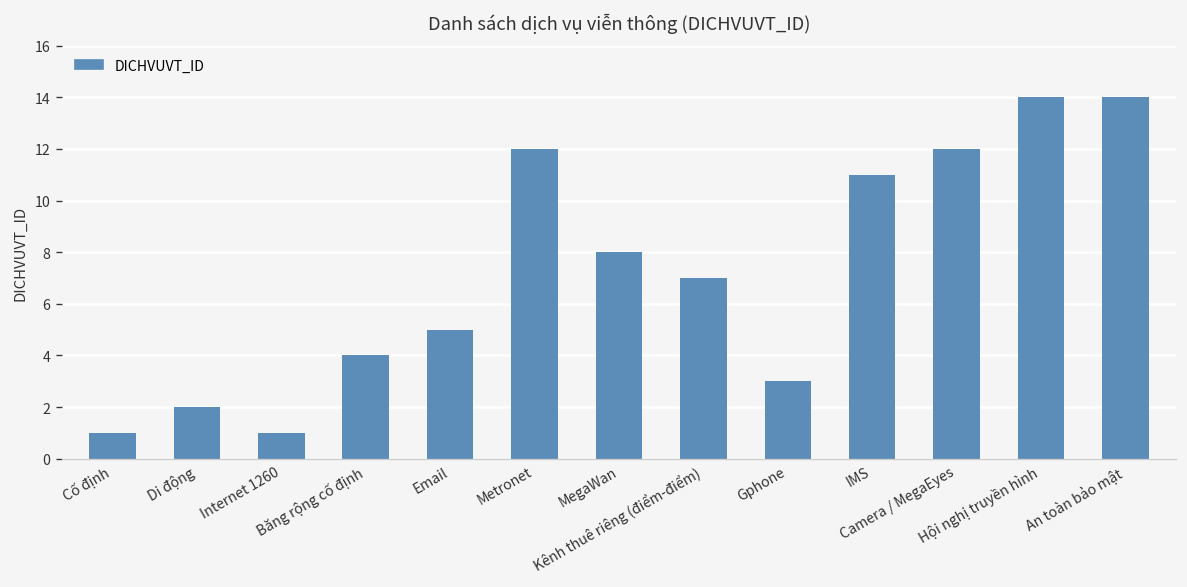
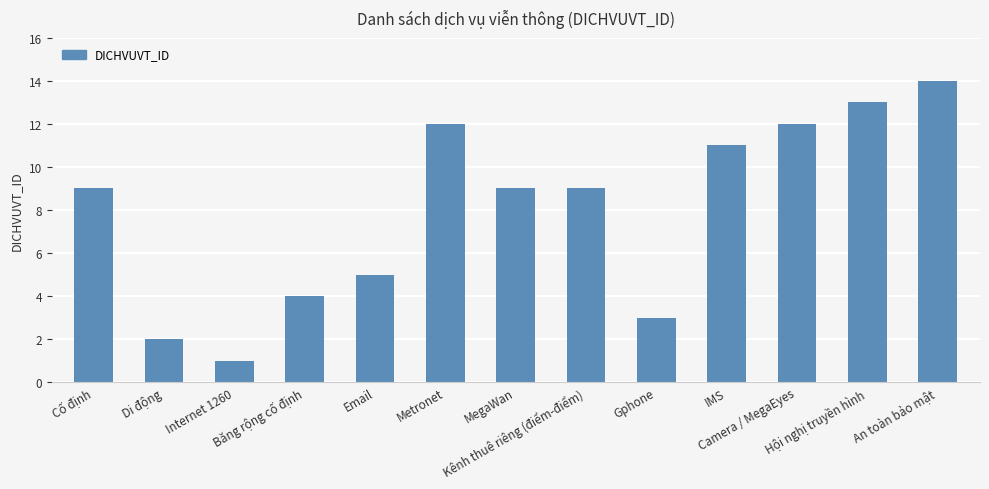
  {
-   "Cố định": 1,
+   "Cố định": 9,
    "Di động": 2,
    "Internet 1260": 1,
    "Băng rộng cố định": 4,
    "Email": 5,
    "Metronet": 12,
-   "MegaWan": 8,
-   "Kênh thuê riêng (điểm-điểm)": 7,
+   "MegaWan": 9,
+   "Kênh thuê riêng (điểm-điểm)": 9,
    "Gphone": 3,
    "IMS": 11,
    "Camera / MegaEyes": 12,
-   "Hội nghị truyền hình": 14,
+   "Hội nghị truyền hình": 13,
    "An toàn bảo mật": 14
  }
